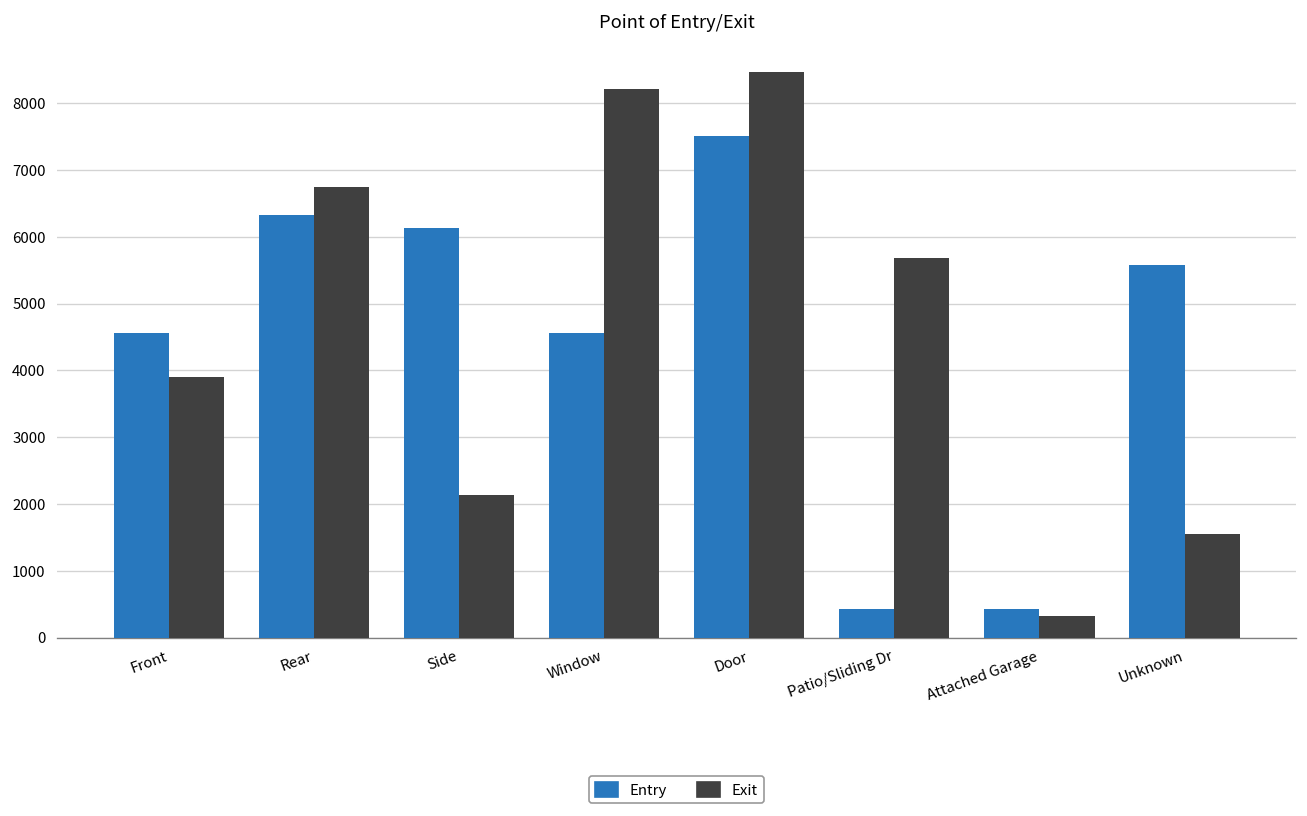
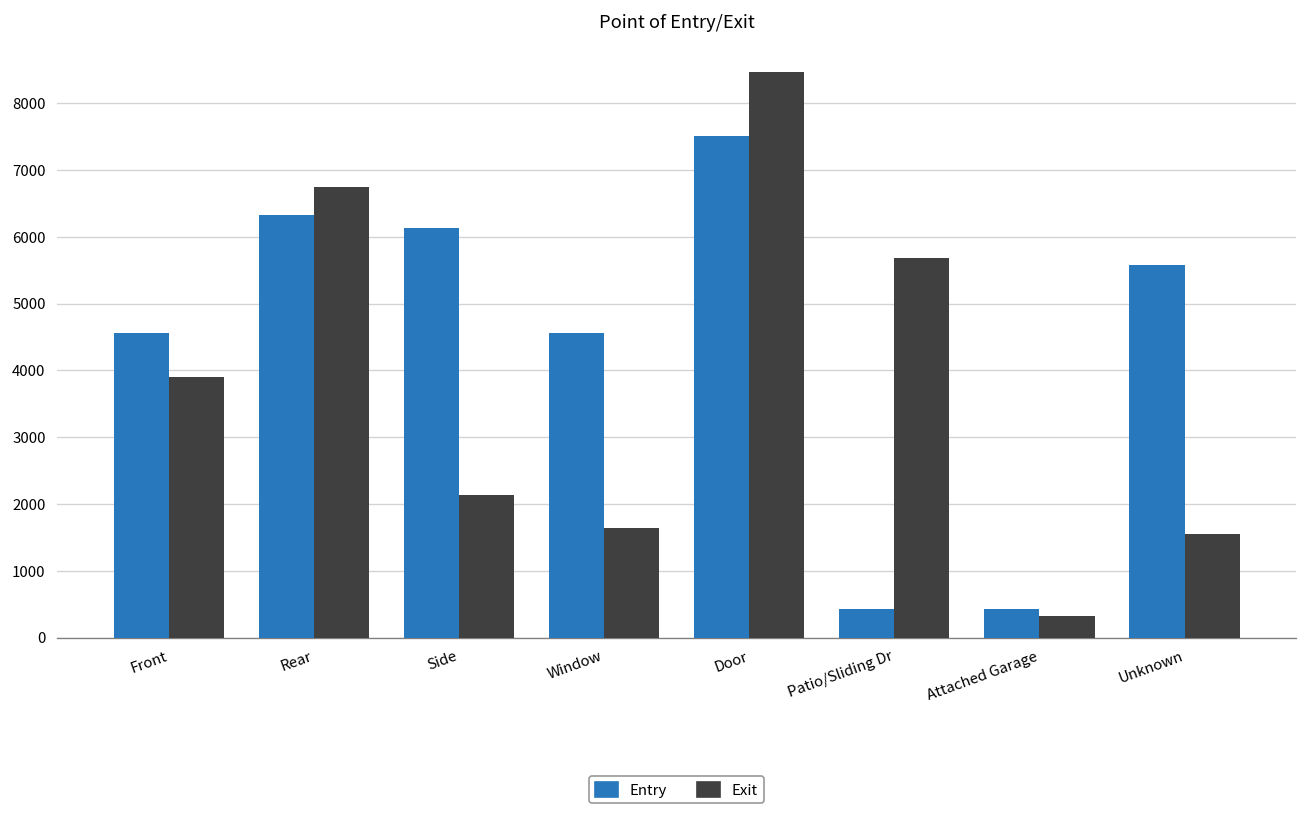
  {
    "Entry": {
      "Front": 4600,
      "Rear": 6300,
      "Side": 6100,
      "Window": 4600,
      "Door": 7500,
      "Patio/Sliding Dr": 400,
      "Attached Garage": 400,
      "Unknown": 5600
    },
    "Exit": {
      "Front": 3900,
      "Rear": 6700,
      "Side": 2100,
-     "Window": 8200,
+     "Window": 1600,
      "Door": 8500,
      "Patio/Sliding Dr": 5700,
      "Attached Garage": 300,
      "Unknown": 1600
    }
  }
